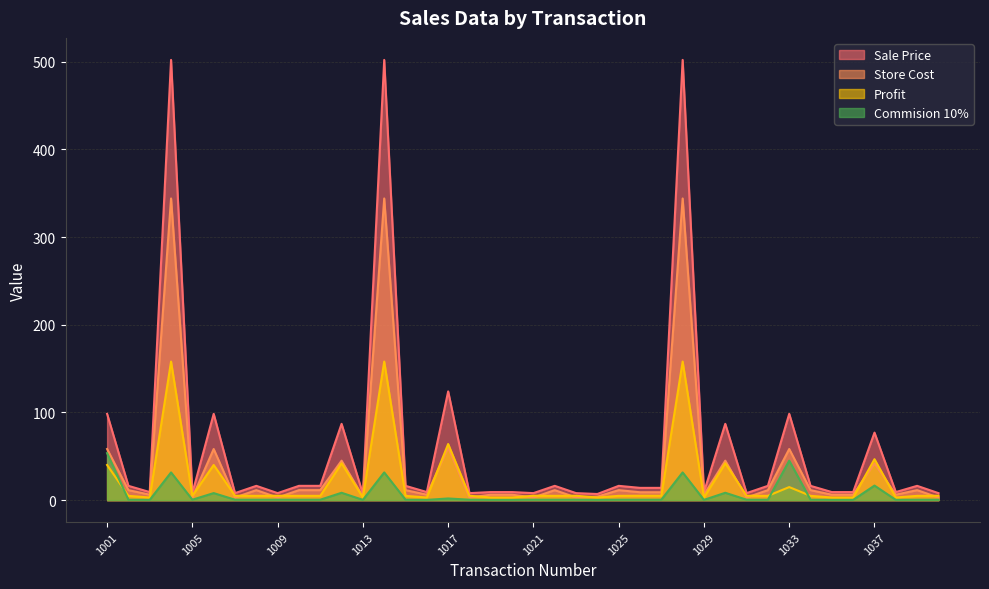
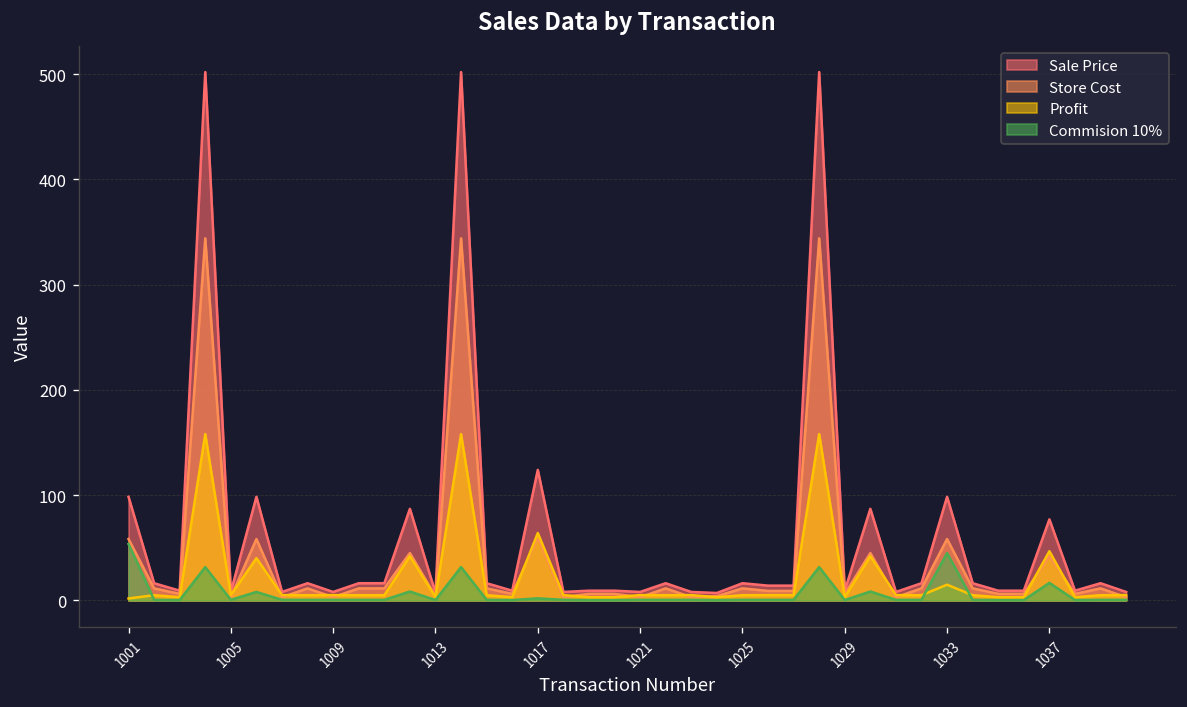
  {
    "Profit": {
-     "1001": 40,
+     "1001": 0,
      "1017": 60,
      "1025": 0,
      "1033": 10,
      "1037": 50
    },
    "Commision 10%": {
      "1001": 50,
      "1017": 0,
      "1025": 0,
      "1033": 50,
      "1037": 20
    }
  }
